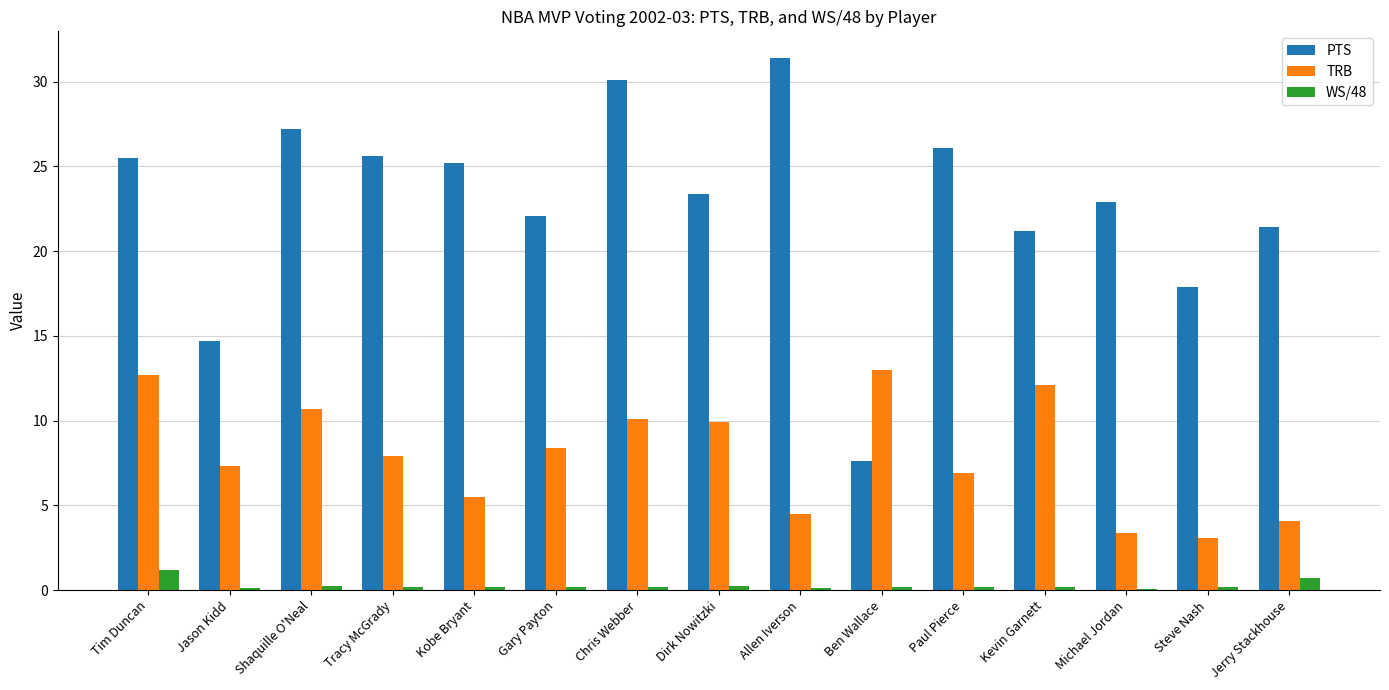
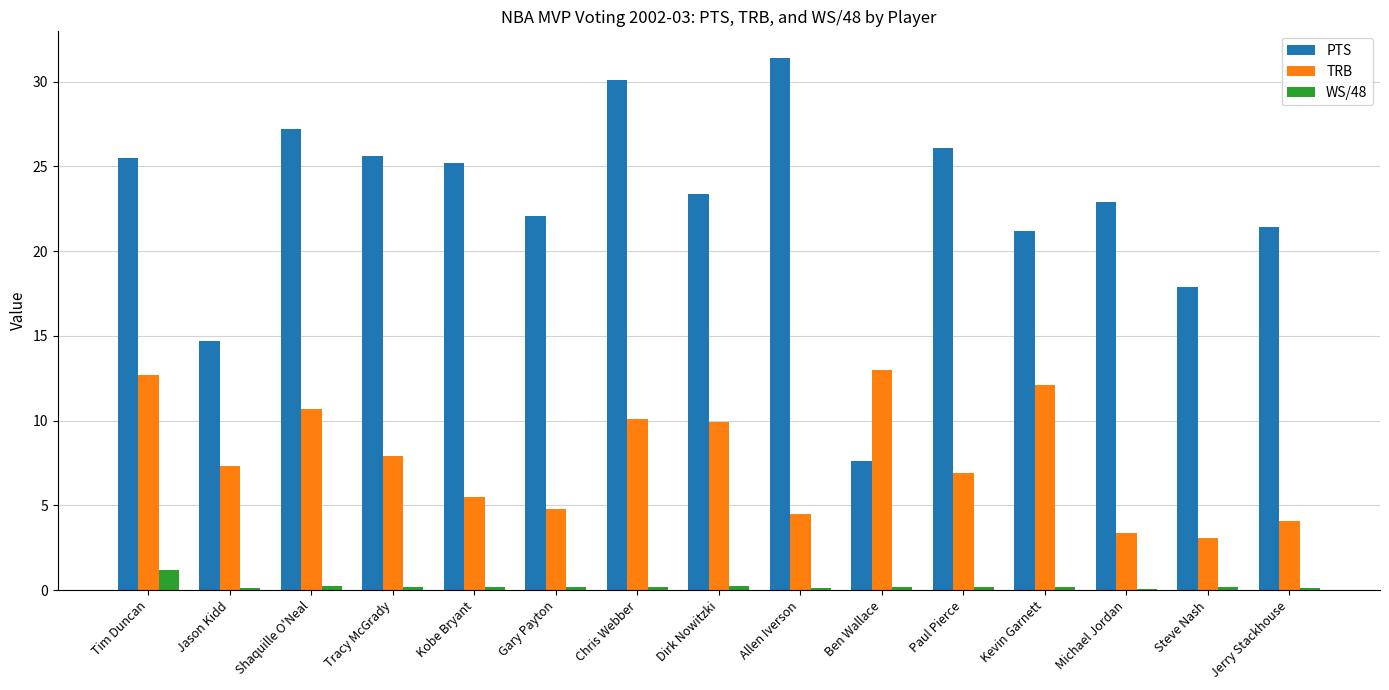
  {
    "PTS": {
      "Tim Duncan": 25.5,
      "Jason Kidd": 14.7,
      "Shaquille O'Neal": 27.2,
      "Tracy McGrady": 25.6,
      "Kobe Bryant": 25.2,
      "Gary Payton": 22.1,
      "Chris Webber": 30.1,
      "Dirk Nowitzki": 23.4,
      "Allen Iverson": 31.4,
      "Ben Wallace": 7.6,
      "Paul Pierce": 26.1,
      "Kevin Garnett": 21.2,
      "Michael Jordan": 22.9,
      "Steve Nash": 17.9,
      "Jerry Stackhouse": 21.4
    },
    "TRB": {
      "Tim Duncan": 12.7,
      "Jason Kidd": 7.3,
      "Shaquille O'Neal": 10.7,
      "Tracy McGrady": 7.9,
      "Kobe Bryant": 5.5,
-     "Gary Payton": 8.4,
+     "Gary Payton": 4.8,
      "Chris Webber": 10.1,
      "Dirk Nowitzki": 9.9,
      "Allen Iverson": 4.5,
      "Ben Wallace": 13.0,
      "Paul Pierce": 6.9,
      "Kevin Garnett": 12.1,
      "Michael Jordan": 3.4,
      "Steve Nash": 3.1,
      "Jerry Stackhouse": 4.1
    },
    "WS/48": {
      "Tim Duncan": 1.2,
      "Shaquille O'Neal": 0.3,
      "Tracy McGrady": 0.2,
      "Kobe Bryant": 0.2,
      "Gary Payton": 0.2,
      "Chris Webber": 0.2,
      "Dirk Nowitzki": 0.2,
      "Ben Wallace": 0.2,
      "Paul Pierce": 0.2,
      "Kevin Garnett": 0.2,
      "Steve Nash": 0.2,
-     "Jerry Stackhouse": 0.7
+     "Jerry Stackhouse": 0.1
    }
  }
